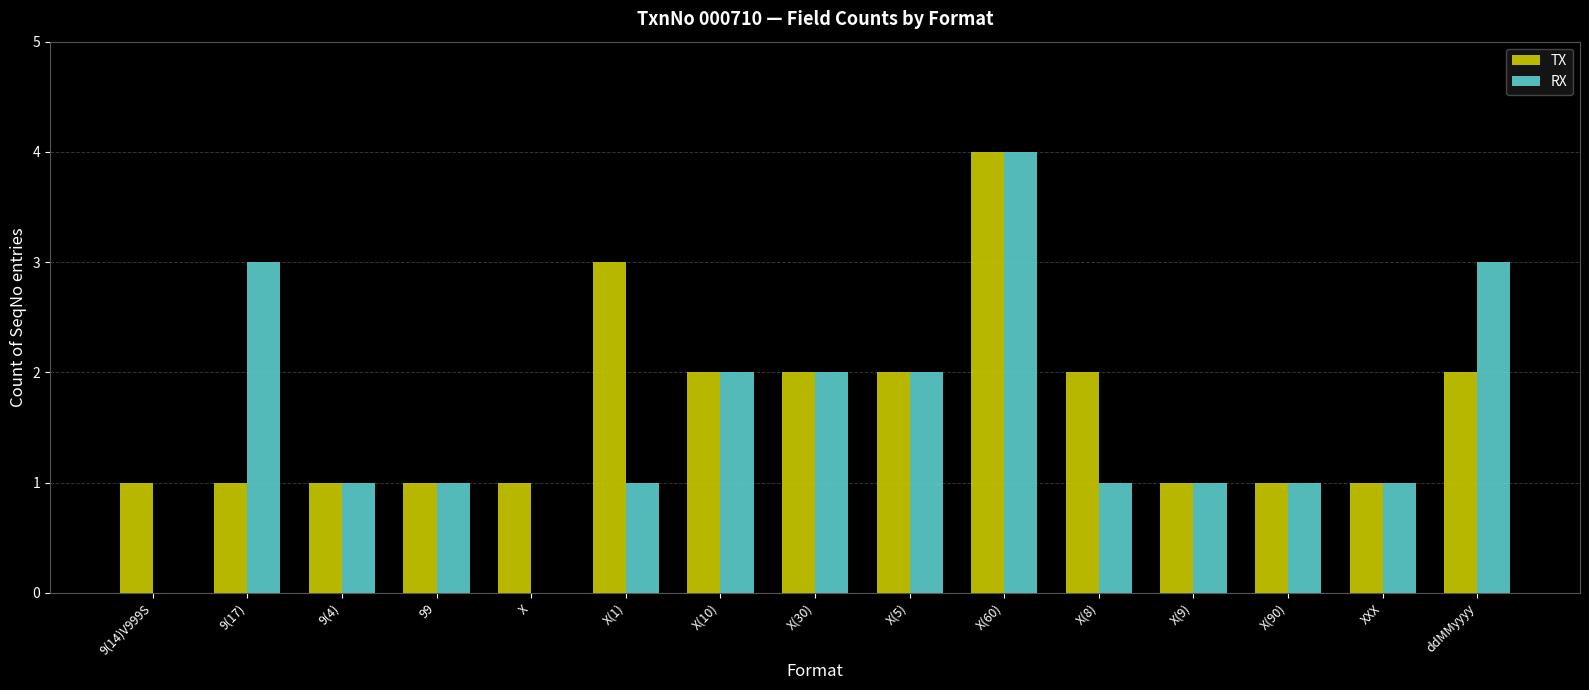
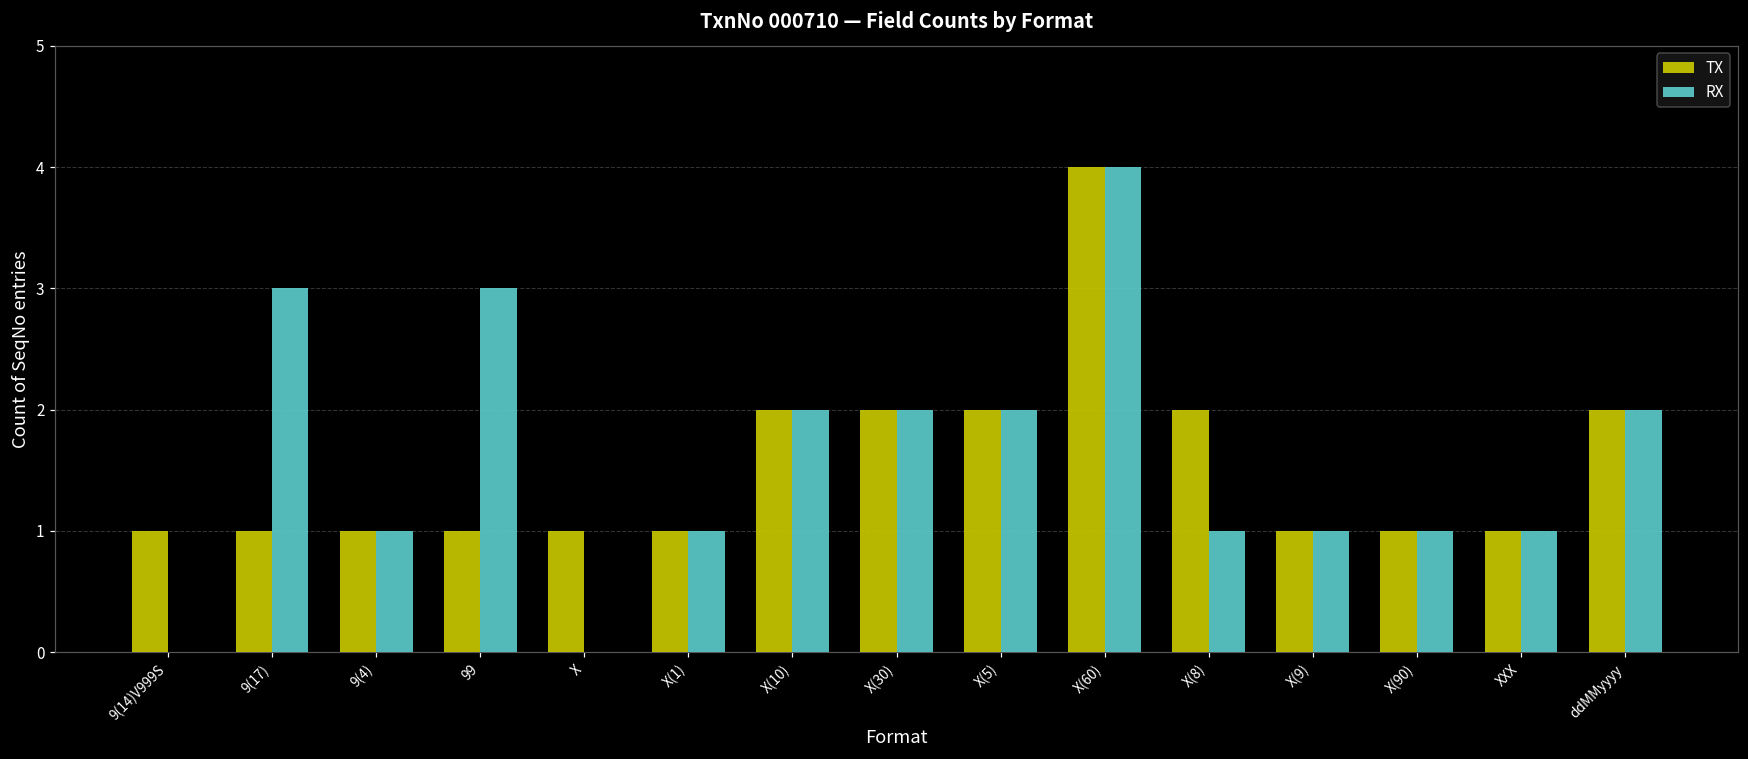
  {
    "TX": {
      "9(14)V999S": 1,
      "9(17)": 1,
      "9(4)": 1,
      "99": 1,
      "X": 1,
-     "X(1)": 3,
+     "X(1)": 1,
      "X(10)": 2,
      "X(30)": 2,
      "X(5)": 2,
      "X(60)": 4,
      "X(8)": 2,
      "X(9)": 1,
      "X(90)": 1,
      "XXX": 1,
      "ddMMyyyy": 2
    },
    "RX": {
      "9(14)V999S": 0,
      "9(17)": 3,
      "9(4)": 1,
-     "99": 1,
+     "99": 3,
      "X": 0,
      "X(1)": 1,
      "X(10)": 2,
      "X(30)": 2,
      "X(5)": 2,
      "X(60)": 4,
      "X(8)": 1,
      "X(9)": 1,
      "X(90)": 1,
      "XXX": 1,
-     "ddMMyyyy": 3
+     "ddMMyyyy": 2
    }
  }
